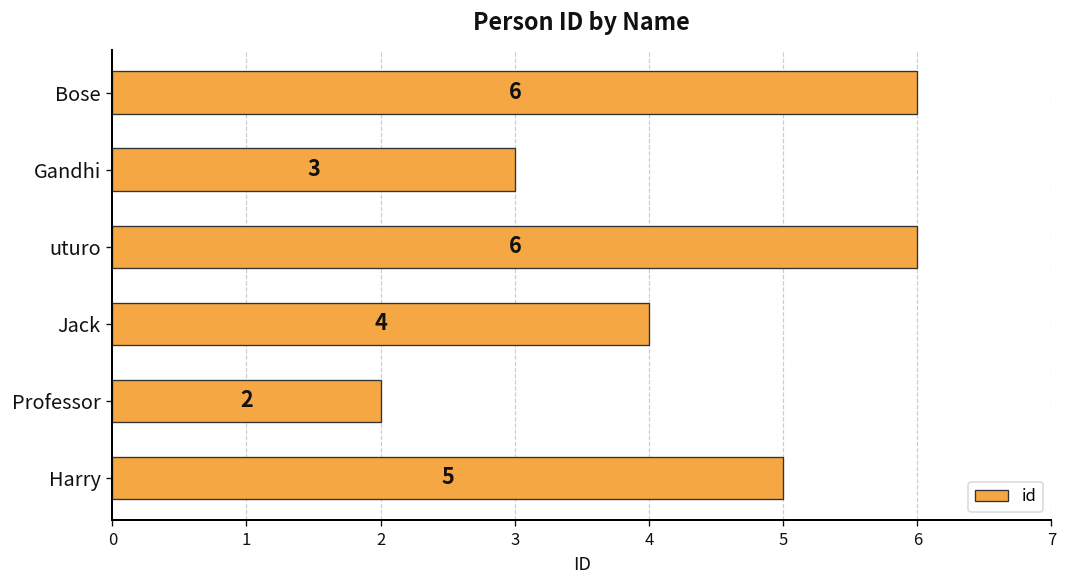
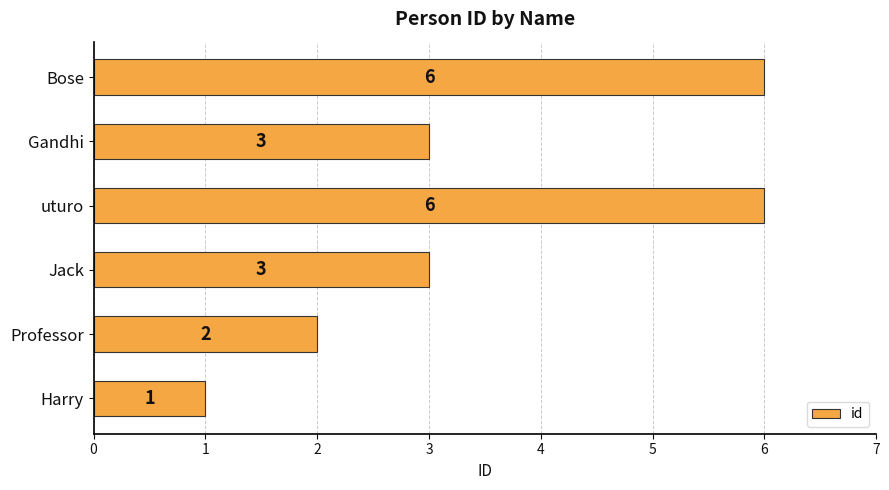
  {
    "Bose": 6,
    "Gandhi": 3,
    "uturo": 6,
-   "Jack": 4,
+   "Jack": 3,
    "Professor": 2,
-   "Harry": 5
+   "Harry": 1
  }
